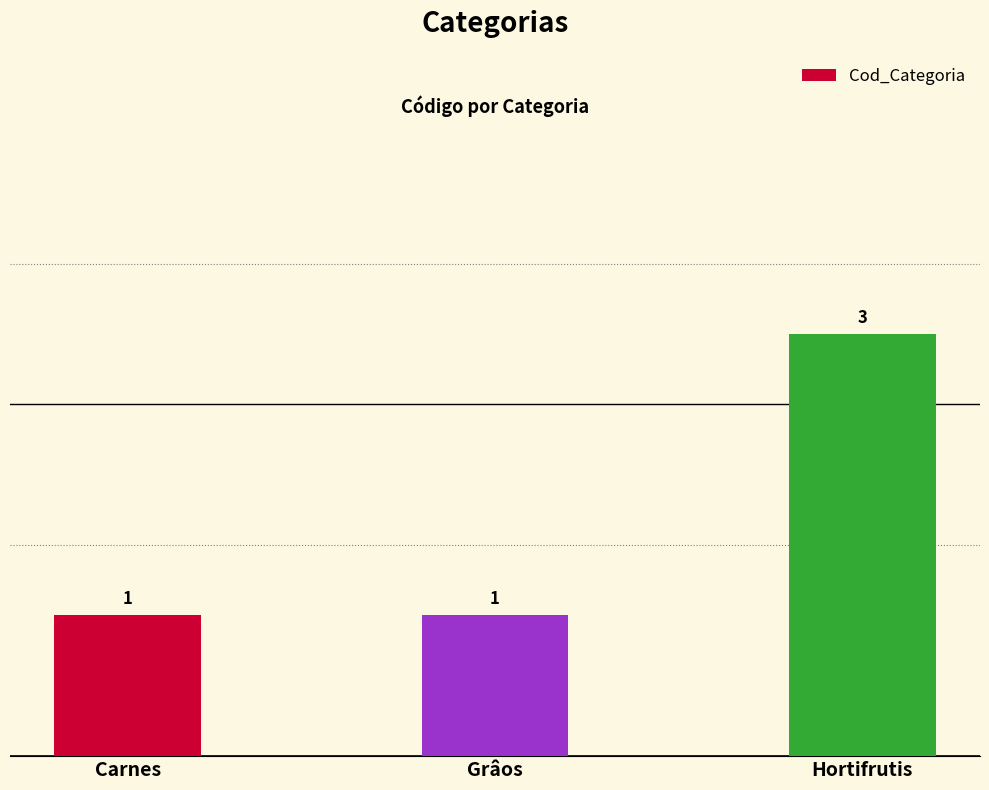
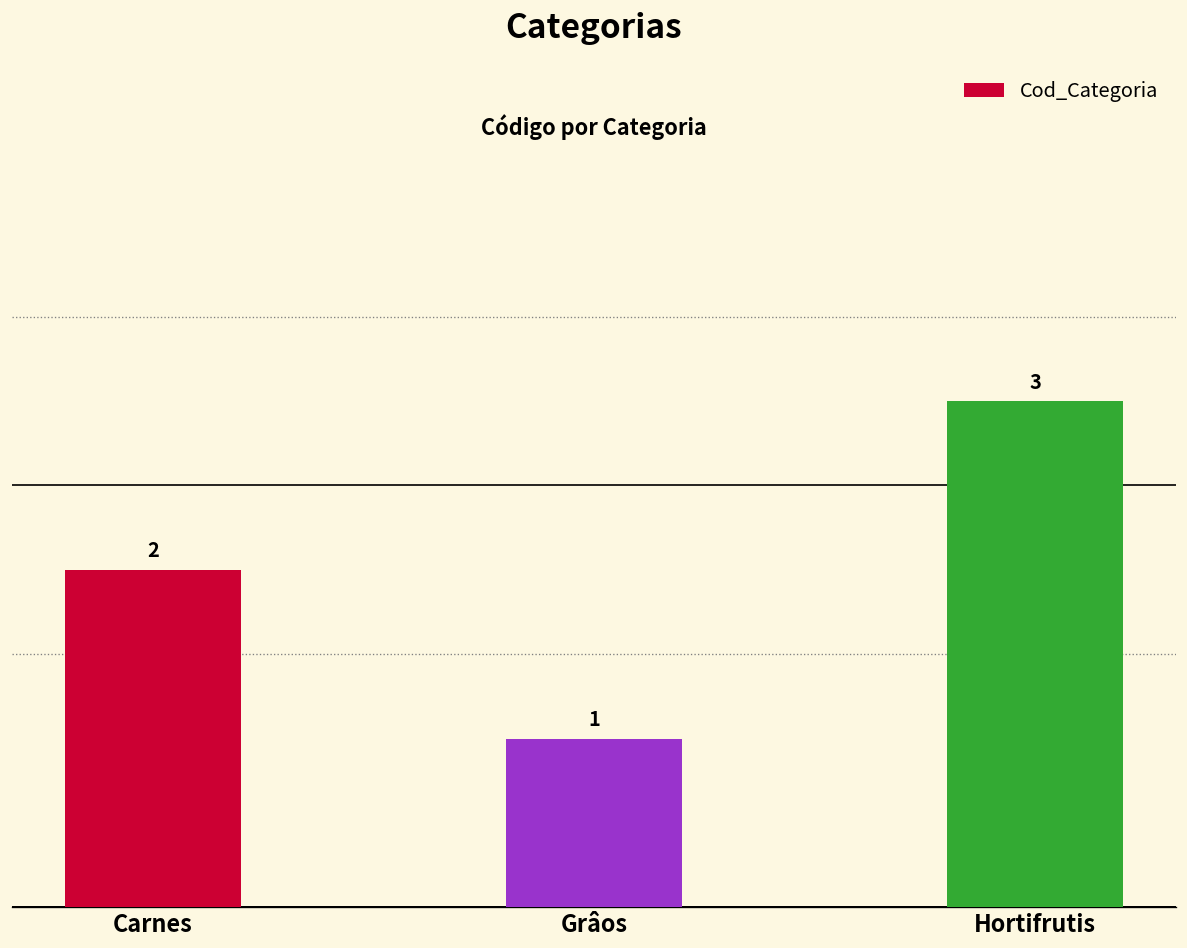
  {
-   "Carnes": 1,
+   "Carnes": 2,
    "Grâos": 1,
    "Hortifrutis": 3
  }
